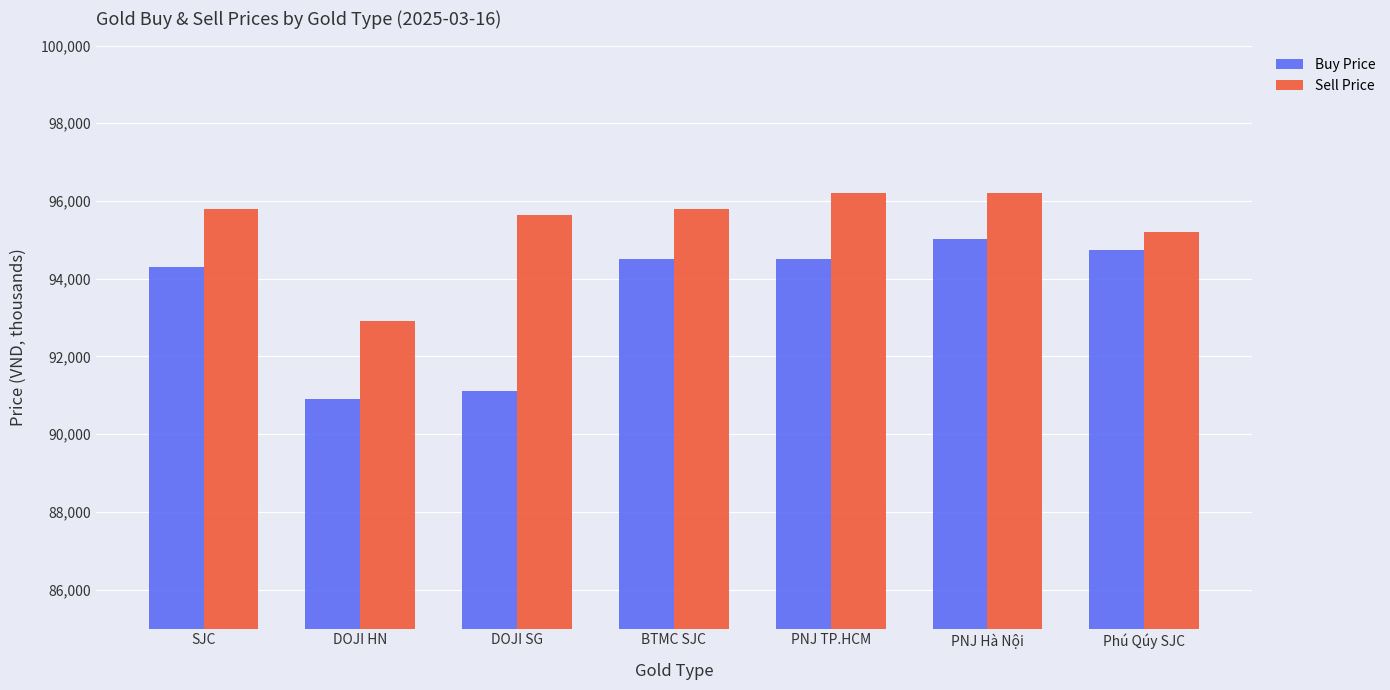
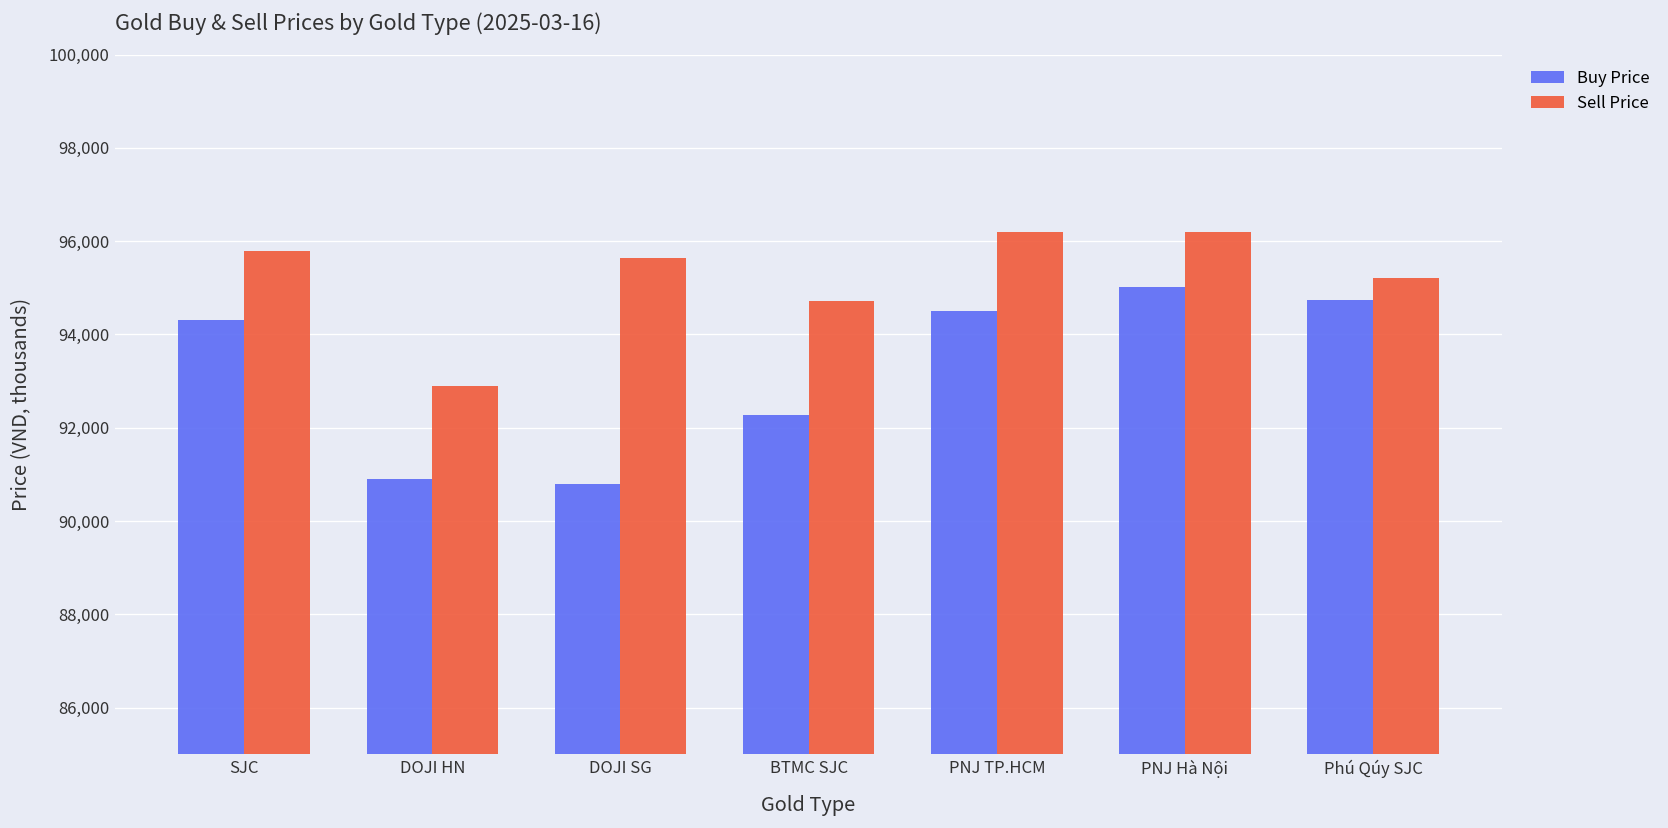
  {
    "Buy Price": {
      "SJC": "94,300",
      "DOJI HN": "90,900",
-     "DOJI SG": "91,100",
-     "BTMC SJC": "94,500",
+     "DOJI SG": "90,800",
+     "BTMC SJC": "92,300",
      "PNJ TP.HCM": "94,500",
      "PNJ Hà Nội": "95,000",
      "Phú Qúy SJC": "94,700"
    },
    "Sell Price": {
      "SJC": "95,800",
      "DOJI HN": "92,900",
      "DOJI SG": "95,600",
-     "BTMC SJC": "95,800",
+     "BTMC SJC": "94,700",
      "PNJ TP.HCM": "96,200",
      "PNJ Hà Nội": "96,200",
      "Phú Qúy SJC": "95,200"
    }
  }
